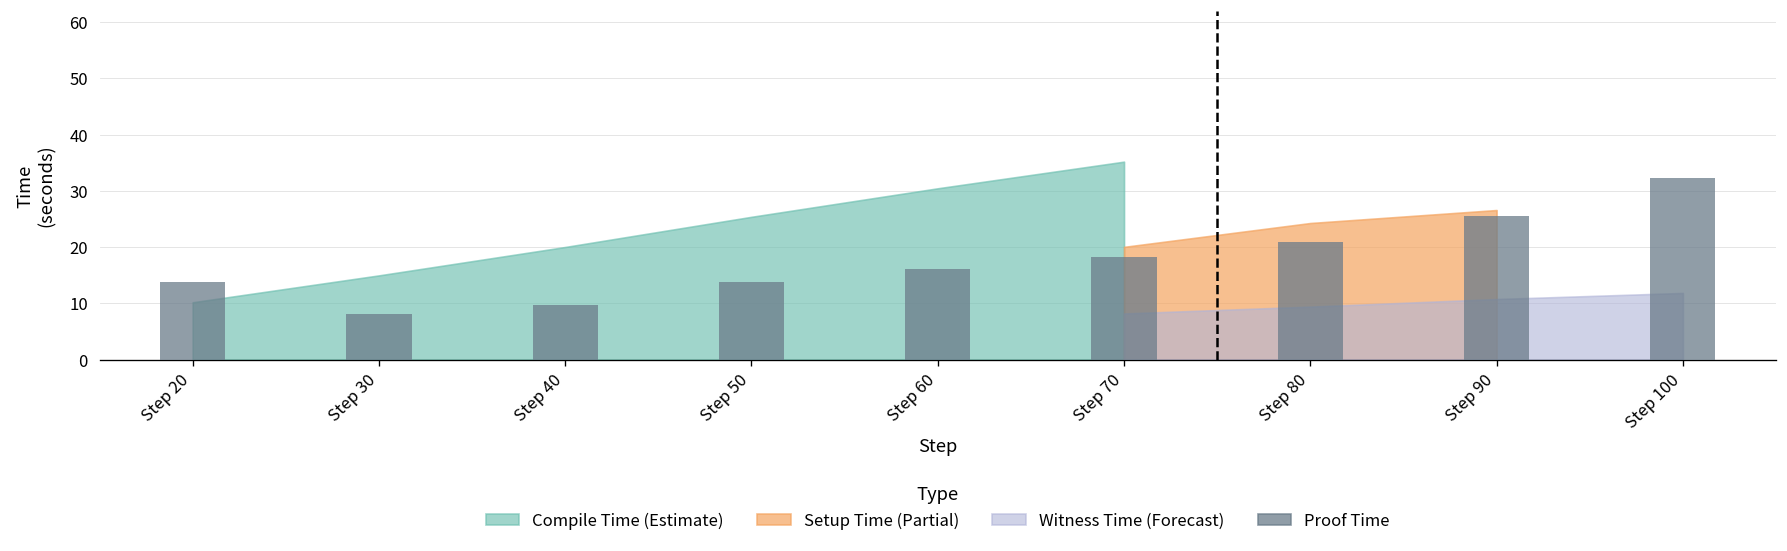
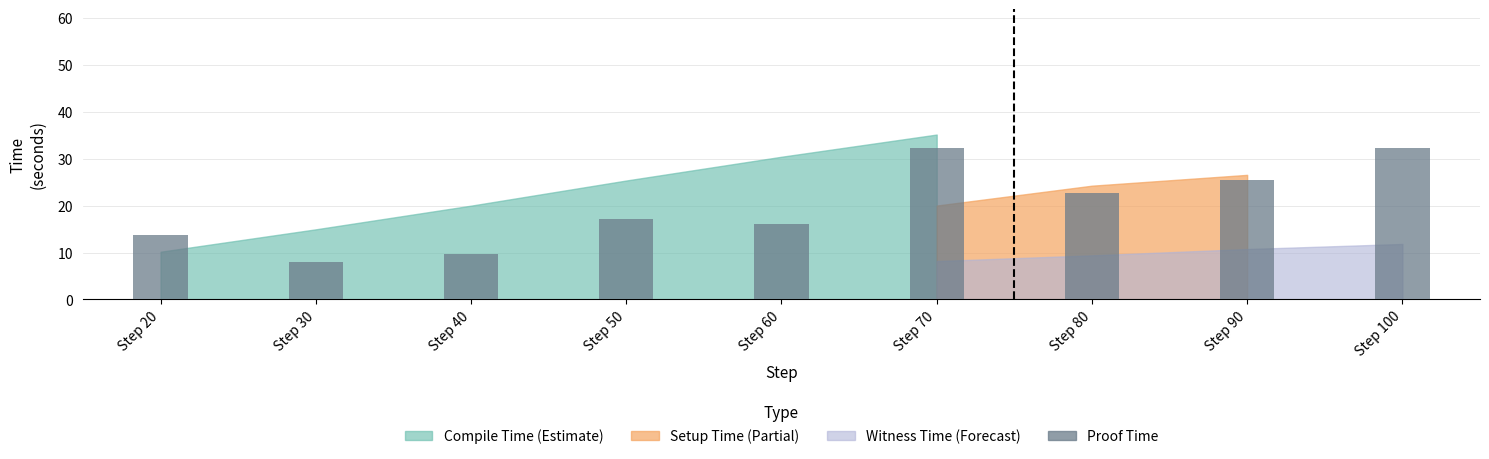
  {
    "Proof Time": {
      "Step 20": 14,
      "Step 30": 8,
      "Step 40": 10,
-     "Step 50": 14,
+     "Step 50": 17,
      "Step 60": 16,
-     "Step 70": 18,
-     "Step 80": 21,
+     "Step 70": 32,
+     "Step 80": 23,
      "Step 90": 25,
      "Step 100": 32
    }
  }
